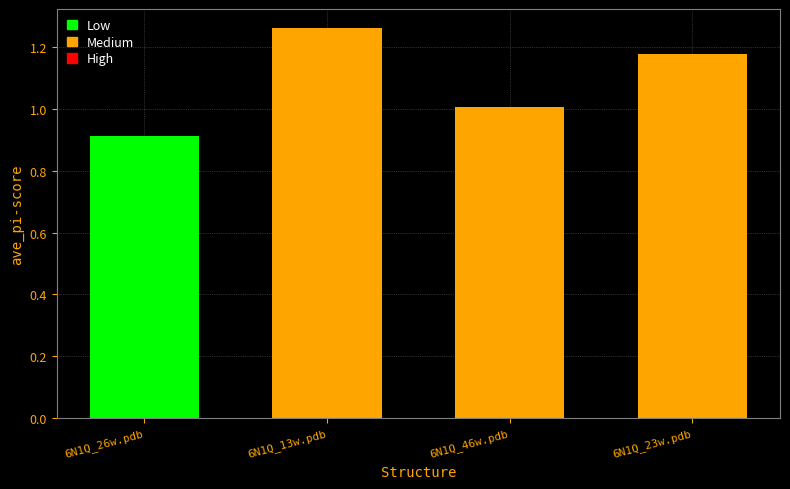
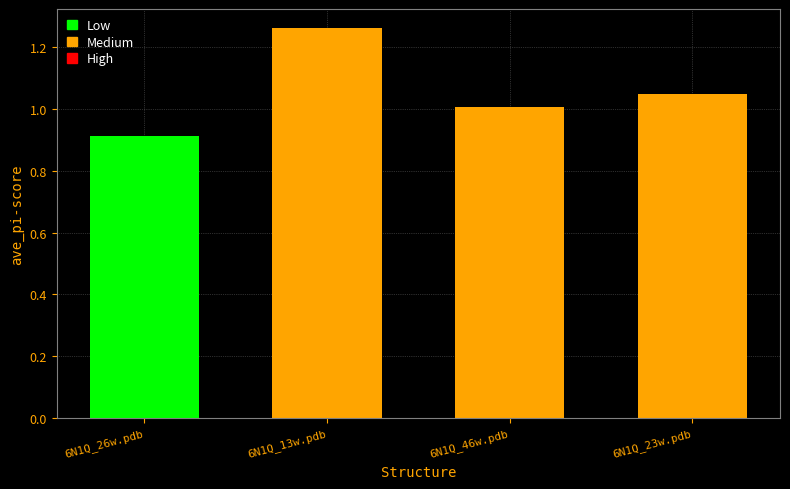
  {
    "6N1Q_26w.pdb": 0.91,
    "6N1Q_13w.pdb": 1.26,
    "6N1Q_46w.pdb": 1.01,
-   "6N1Q_23w.pdb": 1.18
+   "6N1Q_23w.pdb": 1.05
  }
